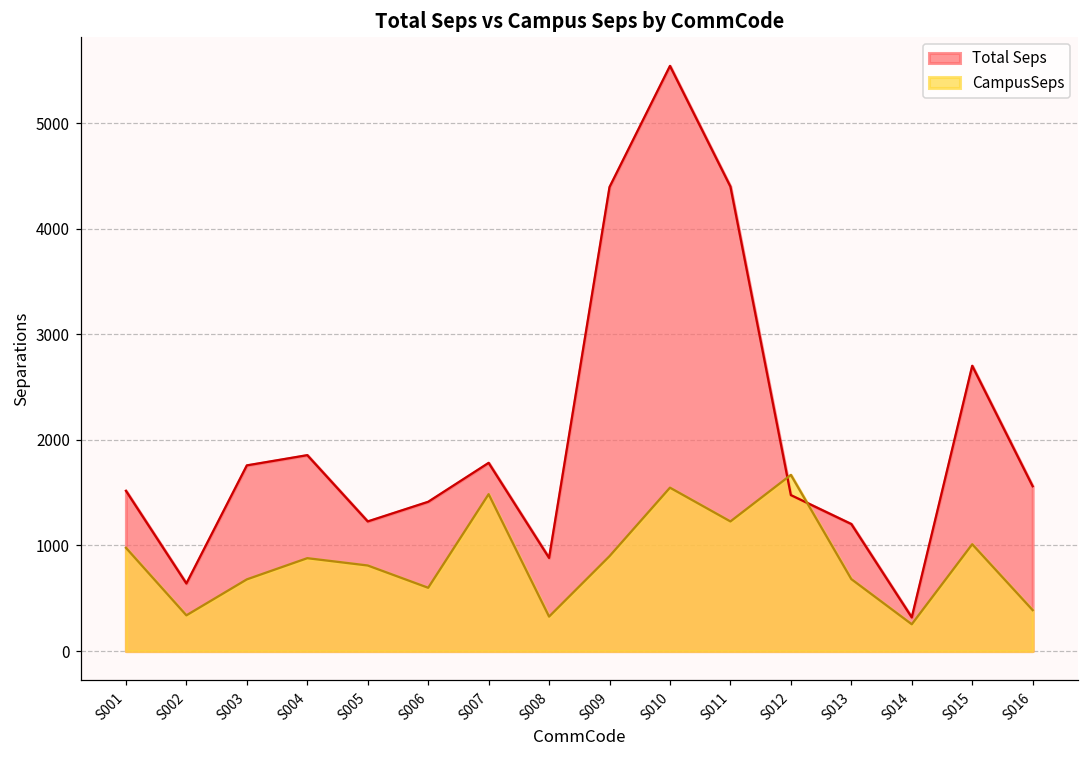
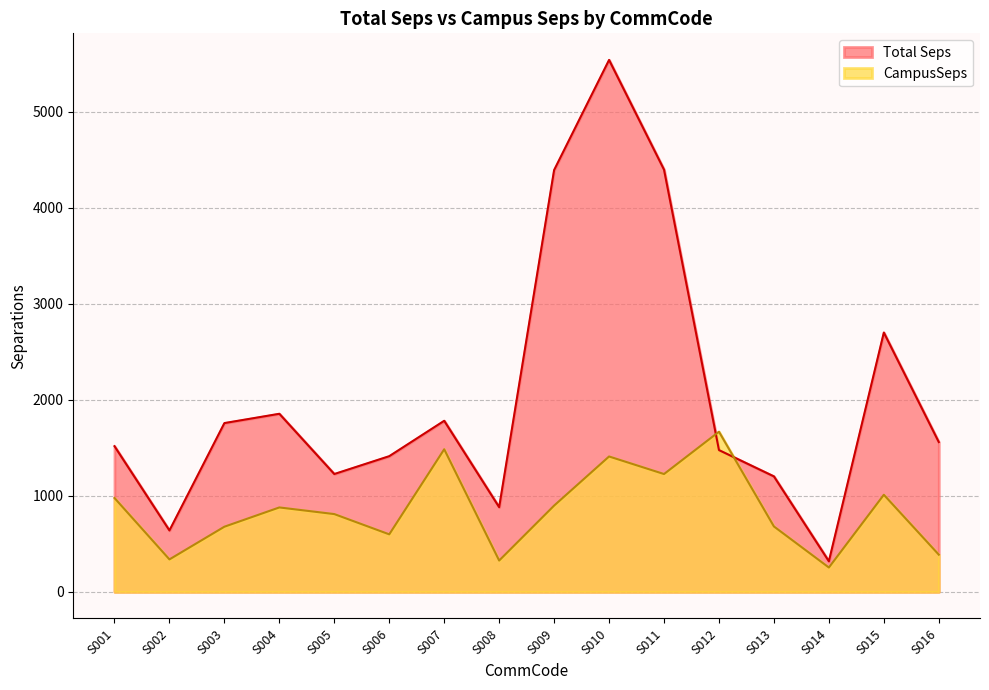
  {
    "Total Seps": {
      "S001": 1500,
      "S002": 600,
      "S003": 1800,
      "S004": 1900,
      "S005": 1200,
      "S006": 1400,
      "S007": 1800,
      "S008": 900,
      "S009": 4400,
      "S010": 5500,
      "S011": 4400,
      "S012": 1500,
      "S013": 1200,
      "S014": 300,
      "S015": 2700,
      "S016": 1600
    },
    "CampusSeps": {
      "S001": 1000,
      "S002": 300,
      "S003": 700,
      "S004": 900,
      "S005": 800,
      "S006": 600,
      "S007": 1500,
      "S008": 300,
      "S009": 900,
-     "S010": 1500,
+     "S010": 1400,
      "S011": 1200,
      "S012": 1700,
      "S013": 700,
      "S014": 300,
      "S015": 1000,
      "S016": 400
    }
  }
